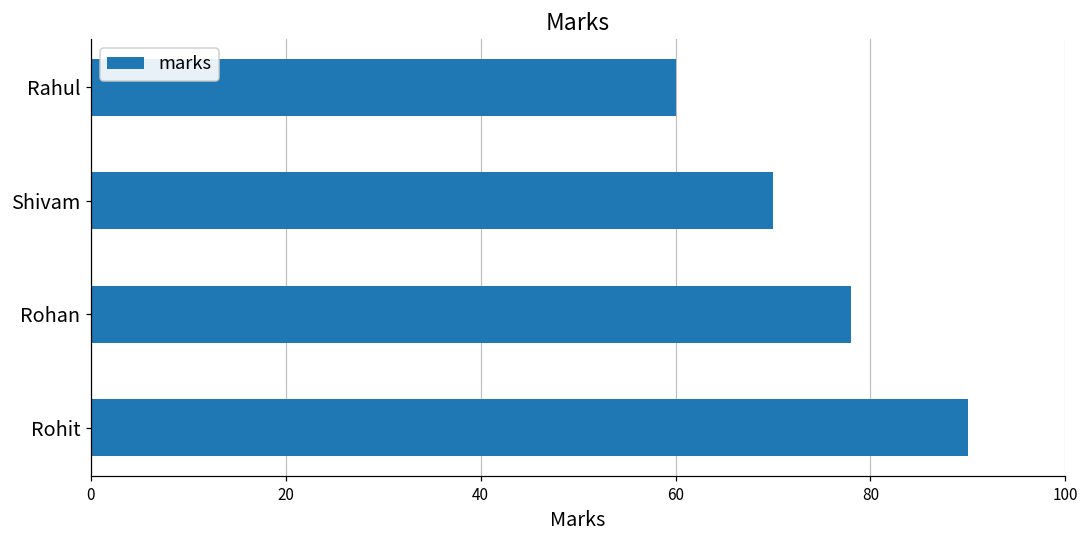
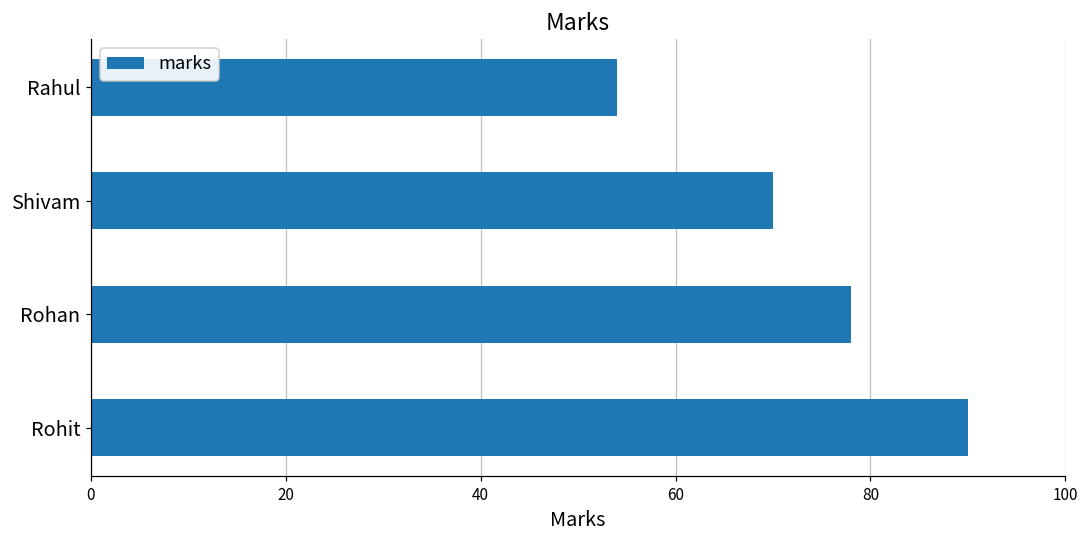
  {
-   "Rahul": 60,
+   "Rahul": 54,
    "Shivam": 70,
    "Rohan": 78,
    "Rohit": 90
  }
